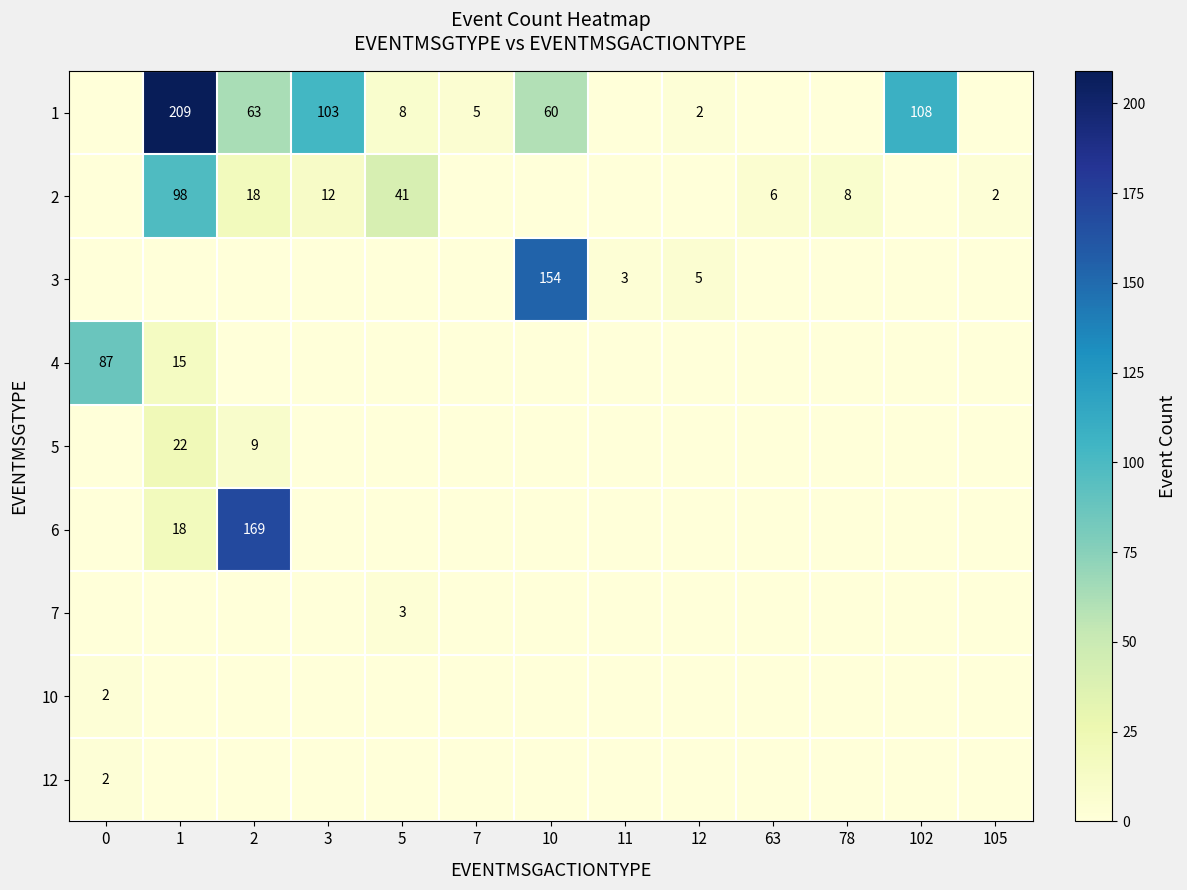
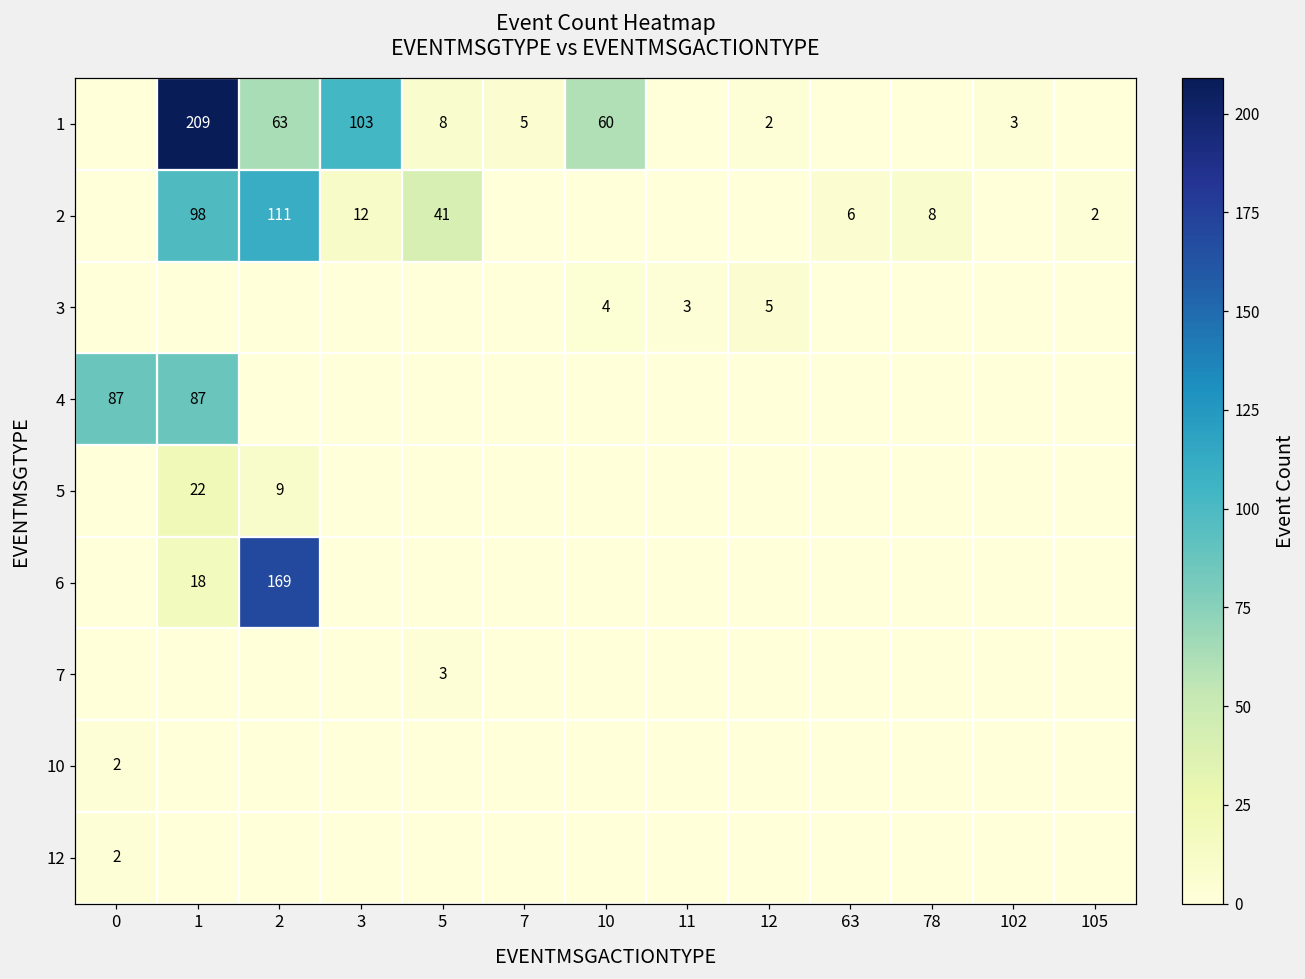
  {
    "1": {
      "1": 209,
      "2": 63,
      "3": 103,
      "5": 8,
      "7": 5,
      "10": 60,
      "12": 2,
-     "102": 108
+     "102": 3
    },
    "2": {
      "1": 98,
-     "2": 18,
+     "2": 111,
      "3": 12,
      "5": 41,
      "63": 6,
      "78": 8,
      "105": 2
    },
    "3": {
-     "10": 154,
+     "10": 4,
      "11": 3,
      "12": 5
    },
    "4": {
      "0": 87,
-     "1": 15
+     "1": 87
    },
    "5": {
      "1": 22,
      "2": 9
    },
    "6": {
      "1": 18,
      "2": 169
    },
    "7": {
      "5": 3
    },
    "10": {
      "0": 2
    },
    "12": {
      "0": 2
    }
  }
